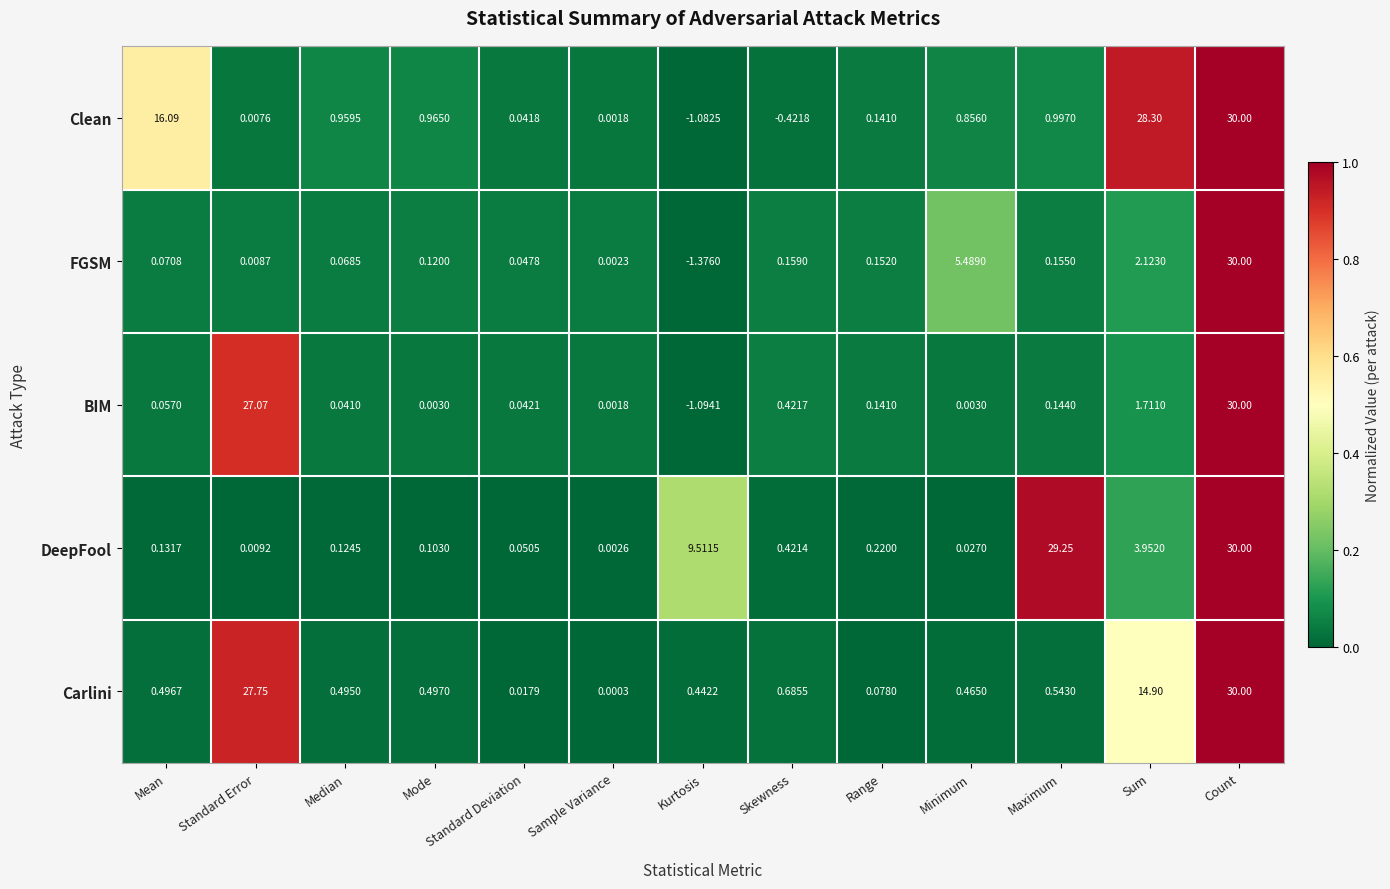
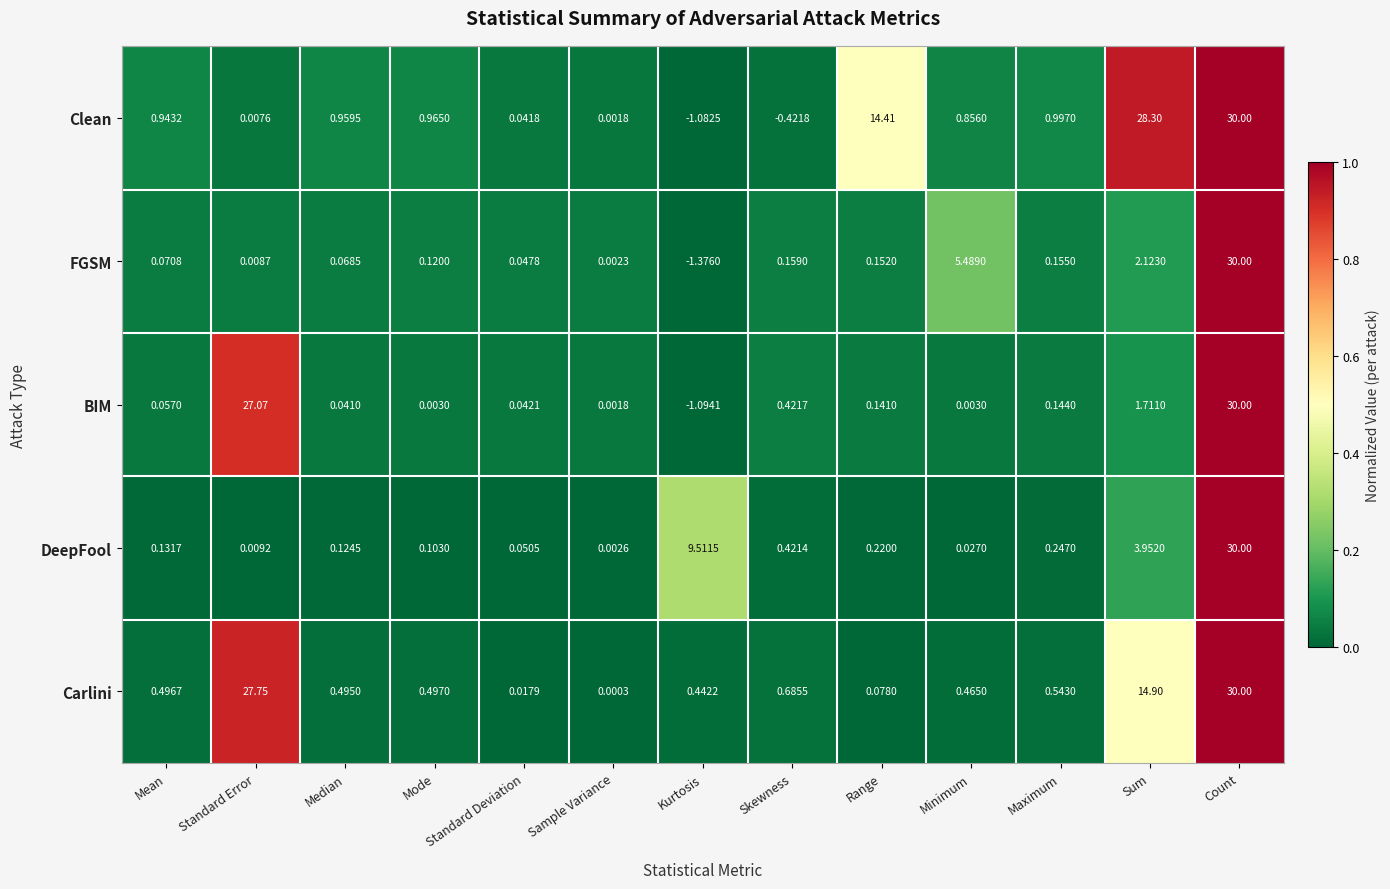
  {
    "Clean": {
-     "Mean": 16.09,
+     "Mean": 0.9432,
      "Standard Error": 0.0076,
      "Median": 0.9595,
      "Mode": 0.9650,
      "Standard Deviation": 0.0418,
      "Sample Variance": 0.0018,
      "Kurtosis": -1.0825,
      "Skewness": -0.4218,
-     "Range": 0.1410,
+     "Range": 14.41,
      "Minimum": 0.8560,
      "Maximum": 0.9970,
      "Sum": 28.30,
      "Count": 30.00
    },
    "FGSM": {
      "Mean": 0.0708,
      "Standard Error": 0.0087,
      "Median": 0.0685,
      "Mode": 0.1200,
      "Standard Deviation": 0.0478,
      "Sample Variance": 0.0023,
      "Kurtosis": -1.3760,
      "Skewness": 0.1590,
      "Range": 0.1520,
      "Minimum": 5.4890,
      "Maximum": 0.1550,
      "Sum": 2.1230,
      "Count": 30.00
    },
    "BIM": {
      "Mean": 0.0570,
      "Standard Error": 27.07,
      "Median": 0.0410,
      "Mode": 0.0030,
      "Standard Deviation": 0.0421,
      "Sample Variance": 0.0018,
      "Kurtosis": -1.0941,
      "Skewness": 0.4217,
      "Range": 0.1410,
      "Minimum": 0.0030,
      "Maximum": 0.1440,
      "Sum": 1.7110,
      "Count": 30.00
    },
    "DeepFool": {
      "Mean": 0.1317,
      "Standard Error": 0.0092,
      "Median": 0.1245,
      "Mode": 0.1030,
      "Standard Deviation": 0.0505,
      "Sample Variance": 0.0026,
      "Kurtosis": 9.5115,
      "Skewness": 0.4214,
      "Range": 0.2200,
      "Minimum": 0.0270,
-     "Maximum": 29.25,
+     "Maximum": 0.2470,
      "Sum": 3.9520,
      "Count": 30.00
    },
    "Carlini": {
      "Mean": 0.4967,
      "Standard Error": 27.75,
      "Median": 0.4950,
      "Mode": 0.4970,
      "Standard Deviation": 0.0179,
      "Sample Variance": 0.0003,
      "Kurtosis": 0.4422,
      "Skewness": 0.6855,
      "Range": 0.0780,
      "Minimum": 0.4650,
      "Maximum": 0.5430,
      "Sum": 14.90,
      "Count": 30.00
    }
  }
